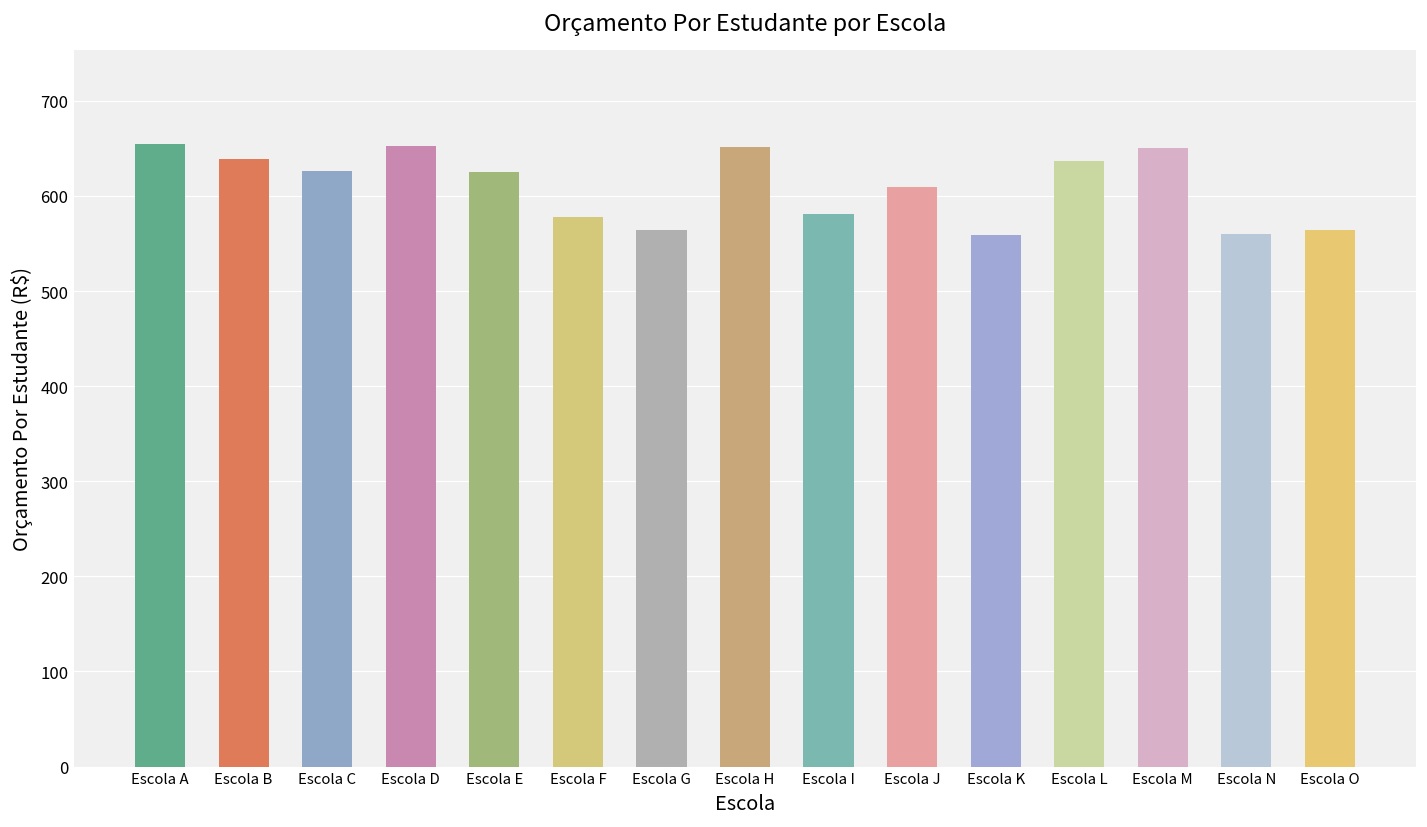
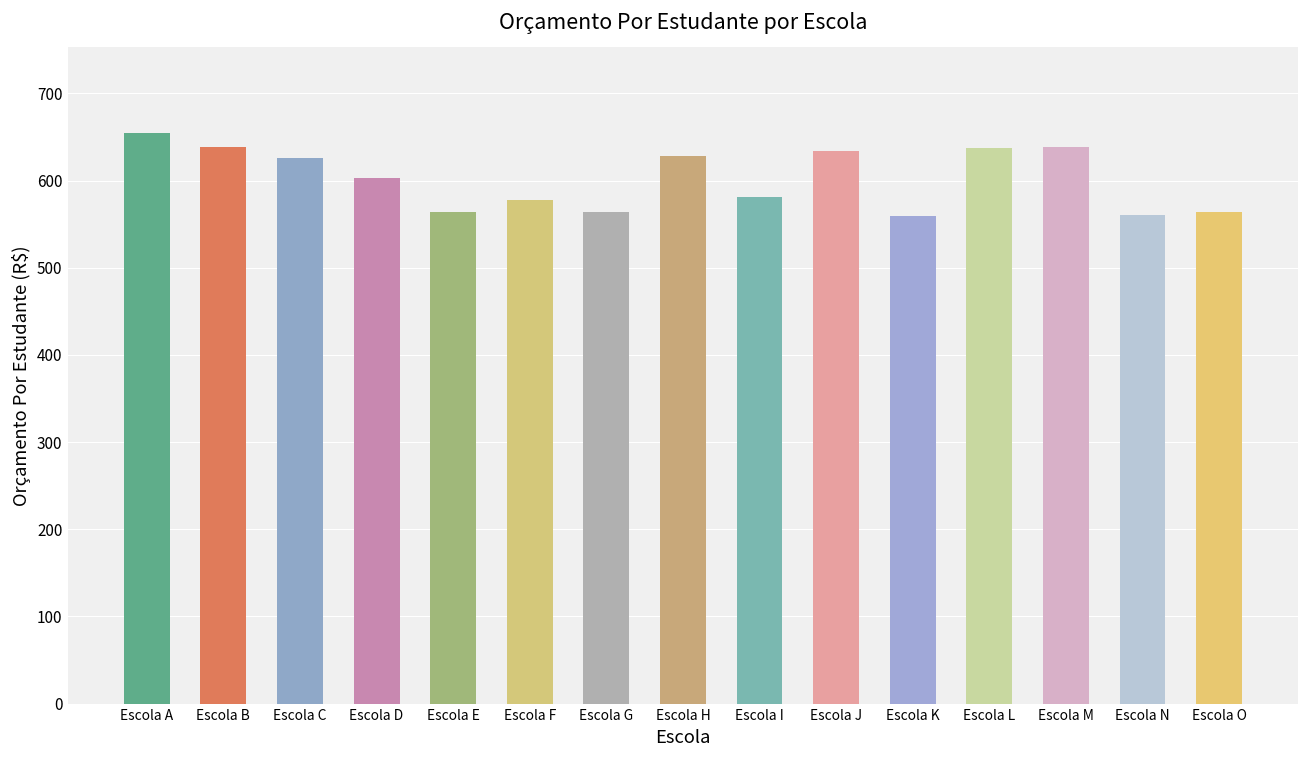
  {
    "Escola A": 660,
    "Escola B": 640,
    "Escola C": 630,
-   "Escola D": 650,
-   "Escola E": 630,
+   "Escola D": 600,
+   "Escola E": 560,
    "Escola F": 580,
    "Escola G": 560,
-   "Escola H": 650,
+   "Escola H": 630,
    "Escola I": 580,
-   "Escola J": 610,
+   "Escola J": 630,
    "Escola K": 560,
    "Escola L": 640,
-   "Escola M": 650,
+   "Escola M": 640,
    "Escola N": 560,
    "Escola O": 560
  }
